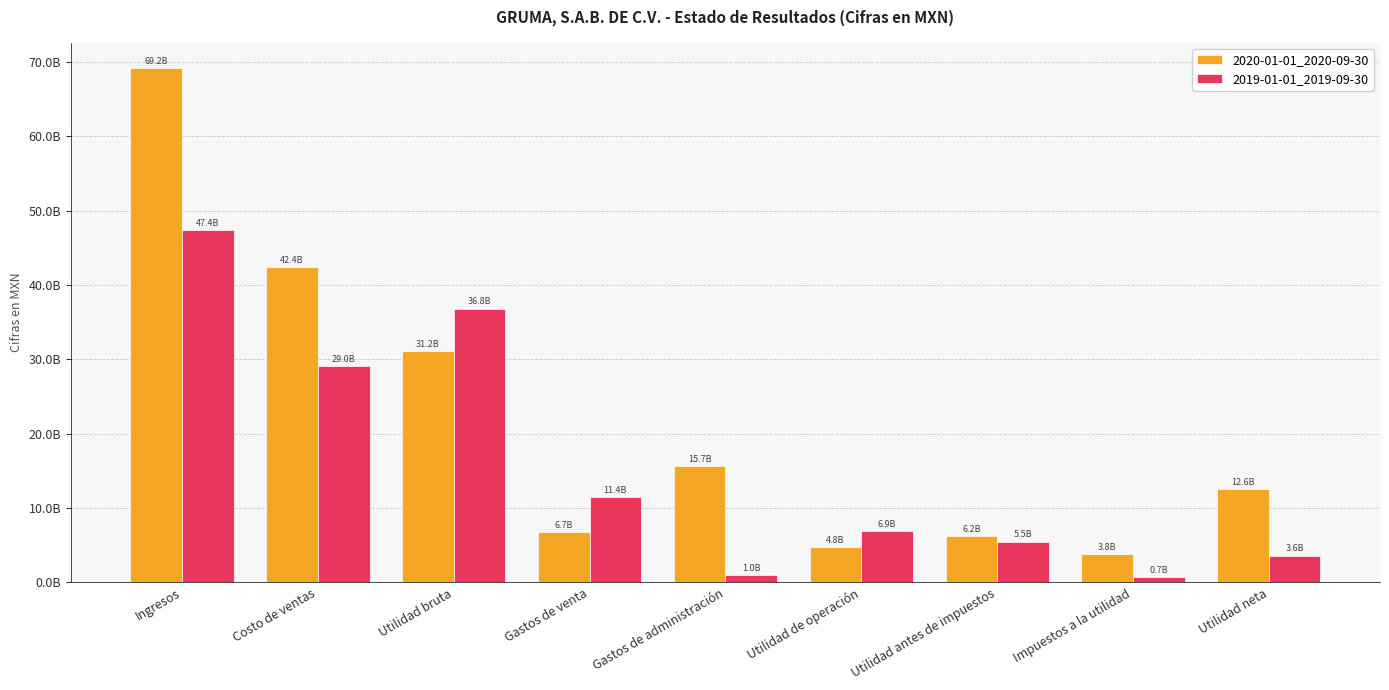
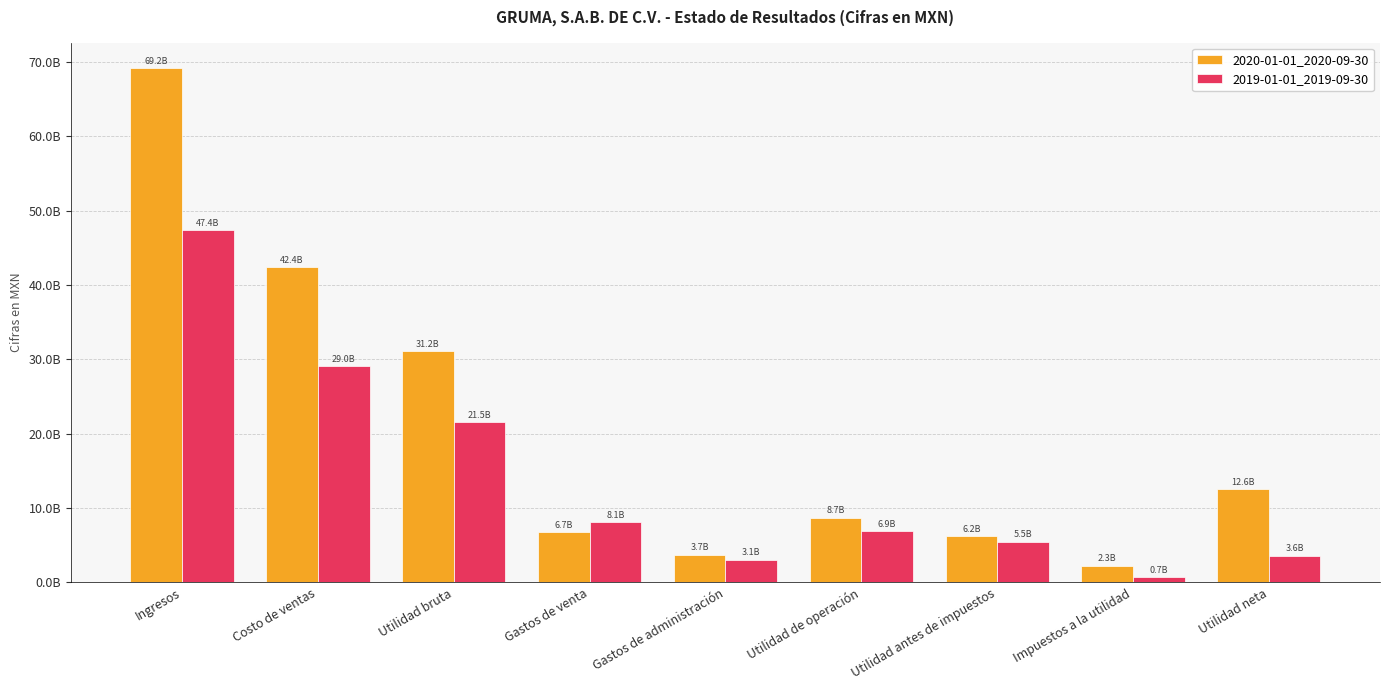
  {
    "2020-01-01_2020-09-30": {
      "Ingresos": "69.2B",
      "Costo de ventas": "42.4B",
      "Utilidad bruta": "31.2B",
      "Gastos de venta": "6.7B",
-     "Gastos de administración": "15.7B",
-     "Utilidad de operación": "4.8B",
+     "Gastos de administración": "3.7B",
+     "Utilidad de operación": "8.7B",
      "Utilidad antes de impuestos": "6.2B",
-     "Impuestos a la utilidad": "3.8B",
+     "Impuestos a la utilidad": "2.3B",
      "Utilidad neta": "12.6B"
    },
    "2019-01-01_2019-09-30": {
      "Ingresos": "47.4B",
      "Costo de ventas": "29.0B",
-     "Utilidad bruta": "36.8B",
-     "Gastos de venta": "11.4B",
-     "Gastos de administración": "1.0B",
+     "Utilidad bruta": "21.5B",
+     "Gastos de venta": "8.1B",
+     "Gastos de administración": "3.1B",
      "Utilidad de operación": "6.9B",
      "Utilidad antes de impuestos": "5.5B",
      "Impuestos a la utilidad": "0.7B",
      "Utilidad neta": "3.6B"
    }
  }
